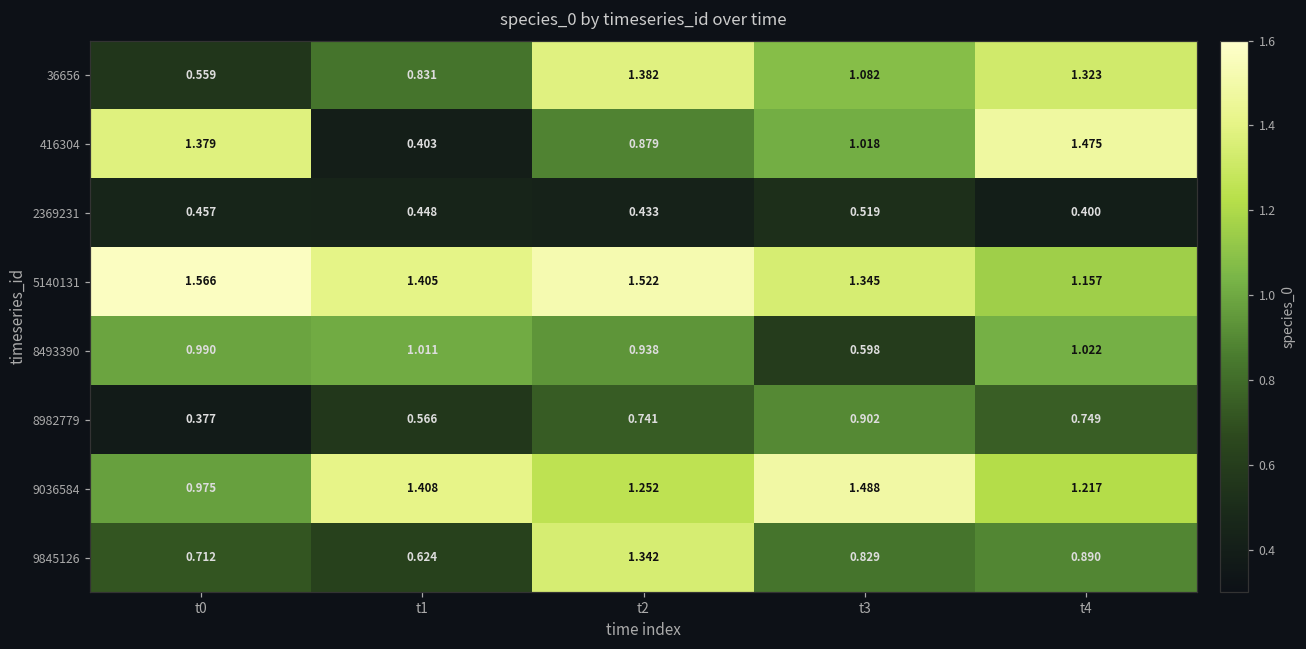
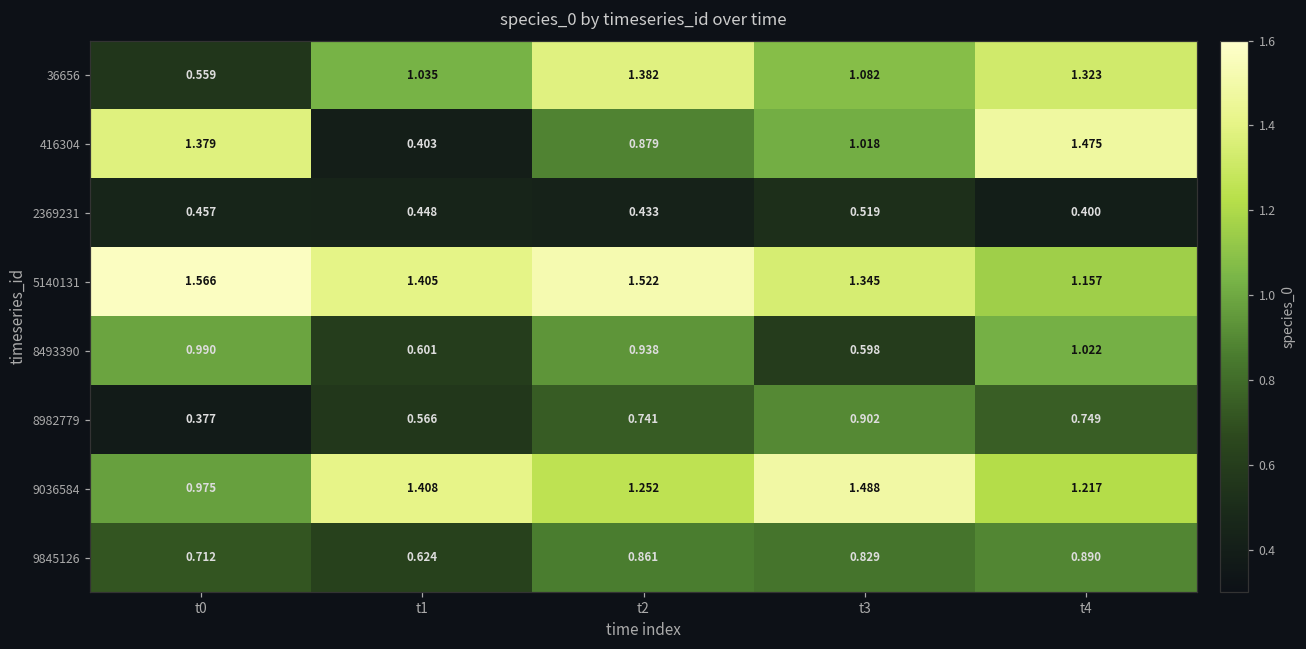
  {
    "36656": {
      "t0": 0.559,
-     "t1": 0.831,
+     "t1": 1.035,
      "t2": 1.382,
      "t3": 1.082,
      "t4": 1.323
    },
    "416304": {
      "t0": 1.379,
      "t1": 0.403,
      "t2": 0.879,
      "t3": 1.018,
      "t4": 1.475
    },
    "2369231": {
      "t0": 0.457,
      "t1": 0.448,
      "t2": 0.433,
      "t3": 0.519,
      "t4": 0.400
    },
    "5140131": {
      "t0": 1.566,
      "t1": 1.405,
      "t2": 1.522,
      "t3": 1.345,
      "t4": 1.157
    },
    "8493390": {
      "t0": 0.990,
-     "t1": 1.011,
+     "t1": 0.601,
      "t2": 0.938,
      "t3": 0.598,
      "t4": 1.022
    },
    "8982779": {
      "t0": 0.377,
      "t1": 0.566,
      "t2": 0.741,
      "t3": 0.902,
      "t4": 0.749
    },
    "9036584": {
      "t0": 0.975,
      "t1": 1.408,
      "t2": 1.252,
      "t3": 1.488,
      "t4": 1.217
    },
    "9845126": {
      "t0": 0.712,
      "t1": 0.624,
-     "t2": 1.342,
+     "t2": 0.861,
      "t3": 0.829,
      "t4": 0.890
    }
  }
